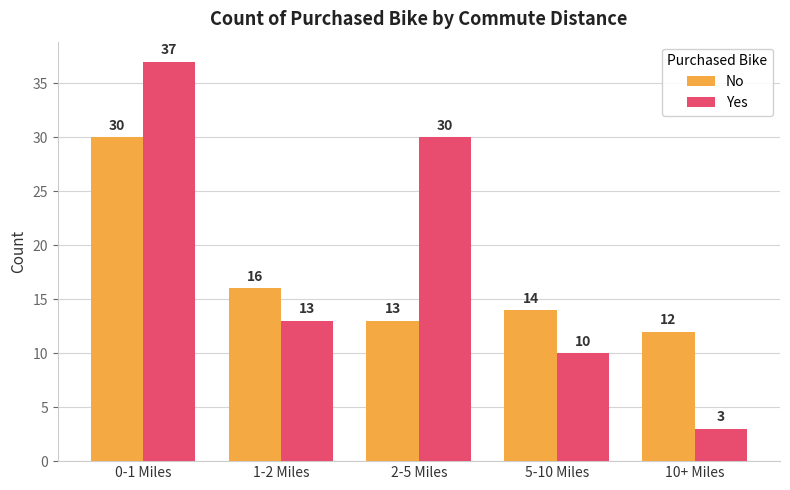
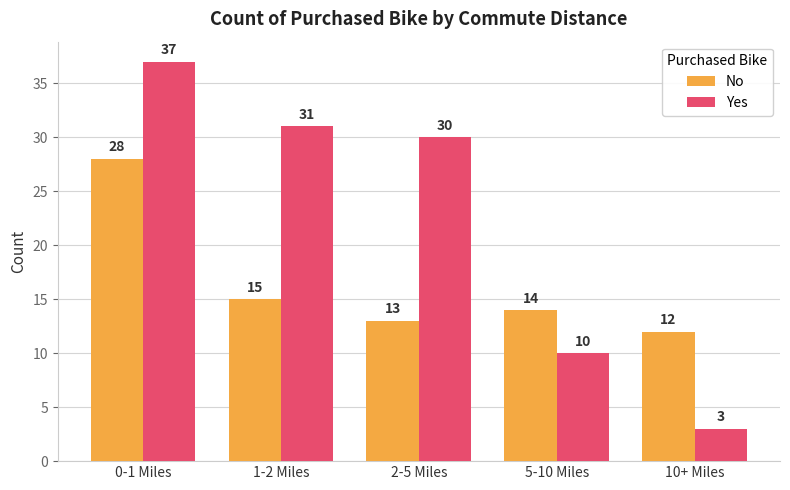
  {
    "No": {
-     "0-1 Miles": 30,
-     "1-2 Miles": 16,
+     "0-1 Miles": 28,
+     "1-2 Miles": 15,
      "2-5 Miles": 13,
      "5-10 Miles": 14,
      "10+ Miles": 12
    },
    "Yes": {
      "0-1 Miles": 37,
-     "1-2 Miles": 13,
+     "1-2 Miles": 31,
      "2-5 Miles": 30,
      "5-10 Miles": 10,
      "10+ Miles": 3
    }
  }
